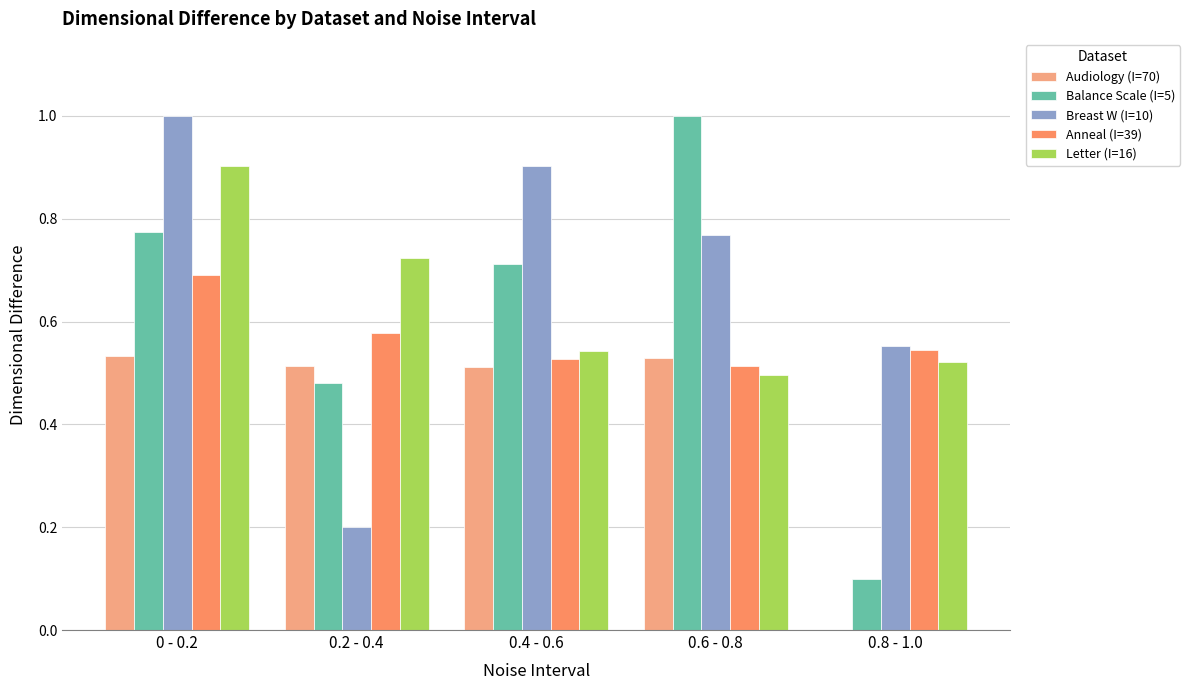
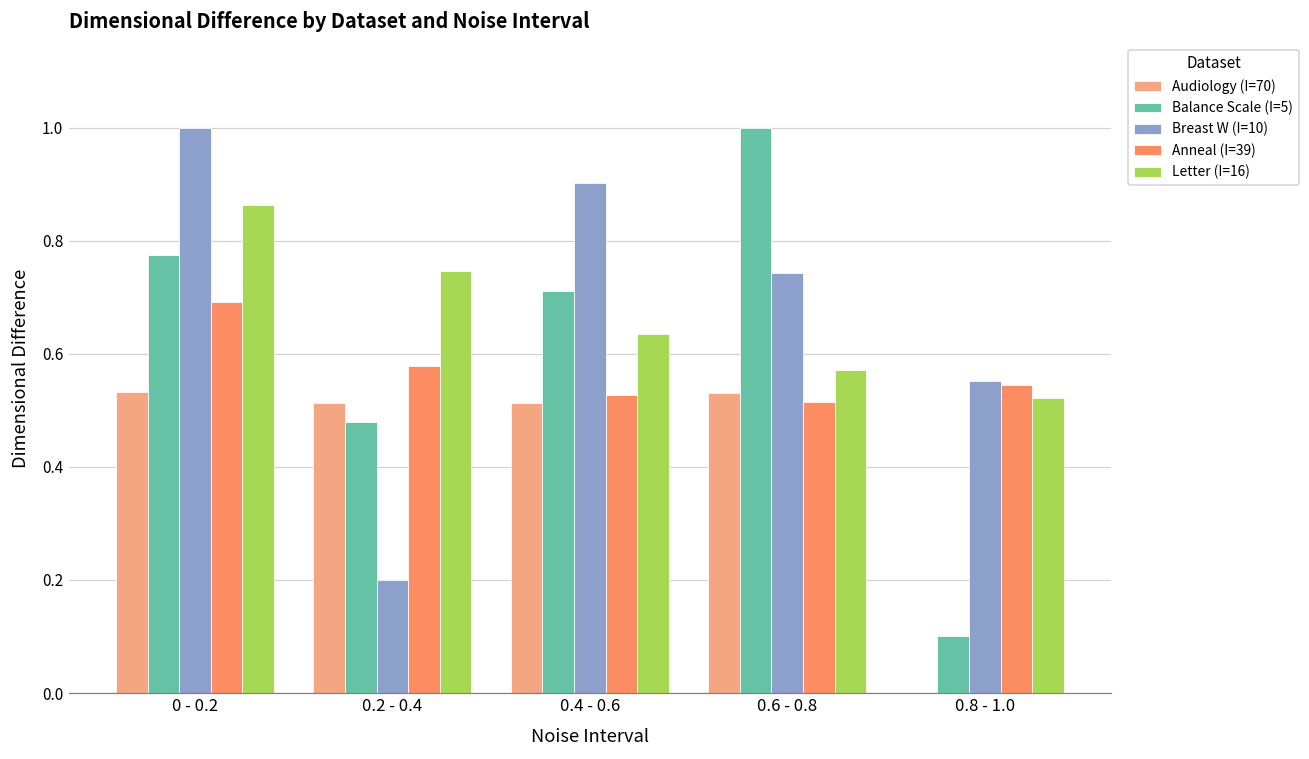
  {
    "Balance Scale (I=5)": {
      "0 - 0.2": 0.77,
      "0.2 - 0.4": 0.48,
      "0.4 - 0.6": 0.71,
      "0.6 - 0.8": 1.00,
      "0.8 - 1.0": 0.10
    },
    "Breast W (I=10)": {
      "0 - 0.2": 1.00,
      "0.2 - 0.4": 0.20,
      "0.4 - 0.6": 0.90,
-     "0.6 - 0.8": 0.77,
+     "0.6 - 0.8": 0.74,
      "0.8 - 1.0": 0.55
    },
    "Letter (I=16)": {
-     "0 - 0.2": 0.90,
-     "0.2 - 0.4": 0.72,
-     "0.4 - 0.6": 0.54,
-     "0.6 - 0.8": 0.50,
+     "0 - 0.2": 0.86,
+     "0.2 - 0.4": 0.75,
+     "0.4 - 0.6": 0.63,
+     "0.6 - 0.8": 0.57,
      "0.8 - 1.0": 0.52
    }
  }
